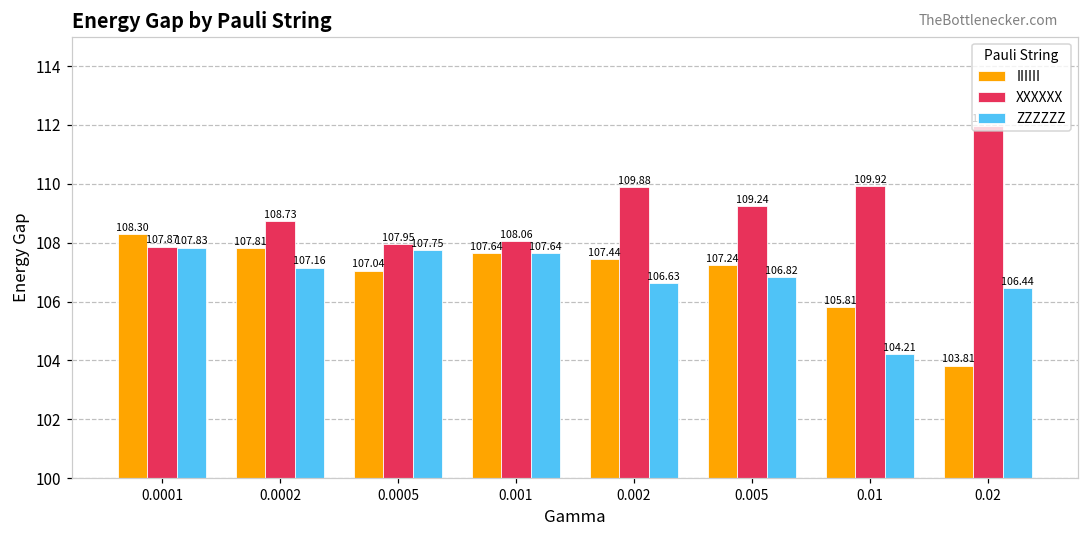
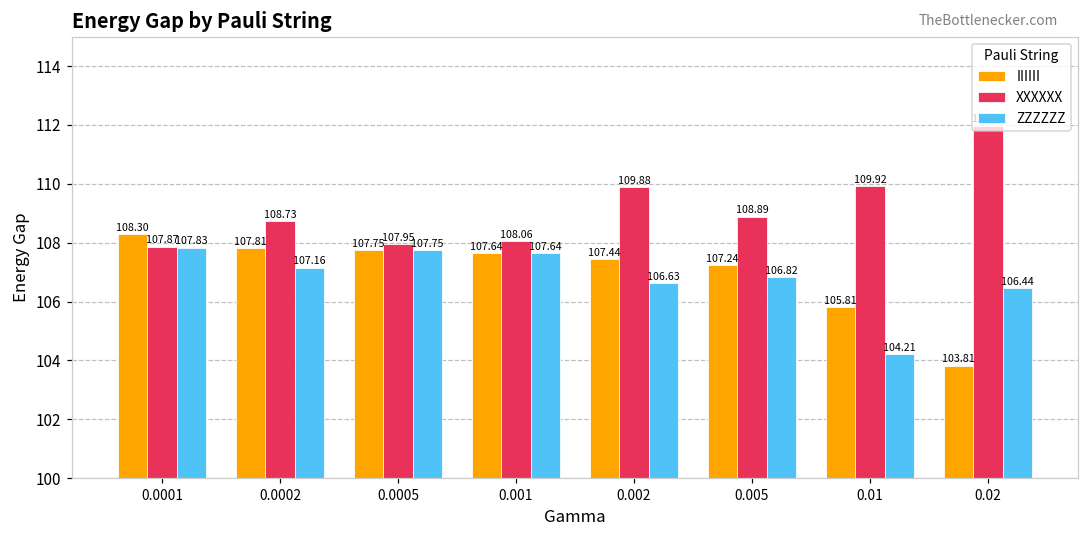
  {
    "IIIIII": {
      "0.0001": 108.30,
      "0.0002": 107.81,
-     "0.0005": 107.04,
+     "0.0005": 107.75,
      "0.001": 107.64,
      "0.002": 107.44,
      "0.005": 107.24,
      "0.01": 105.81,
      "0.02": 103.81
    },
    "XXXXXX": {
      "0.0001": 107.87,
      "0.0002": 108.73,
      "0.0005": 107.95,
      "0.001": 108.06,
      "0.002": 109.88,
-     "0.005": 109.24,
+     "0.005": 108.89,
      "0.01": 109.92
    },
    "ZZZZZZ": {
      "0.0001": 107.83,
      "0.0002": 107.16,
      "0.0005": 107.75,
      "0.001": 107.64,
      "0.002": 106.63,
      "0.005": 106.82,
      "0.01": 104.21,
      "0.02": 106.44
    }
  }
